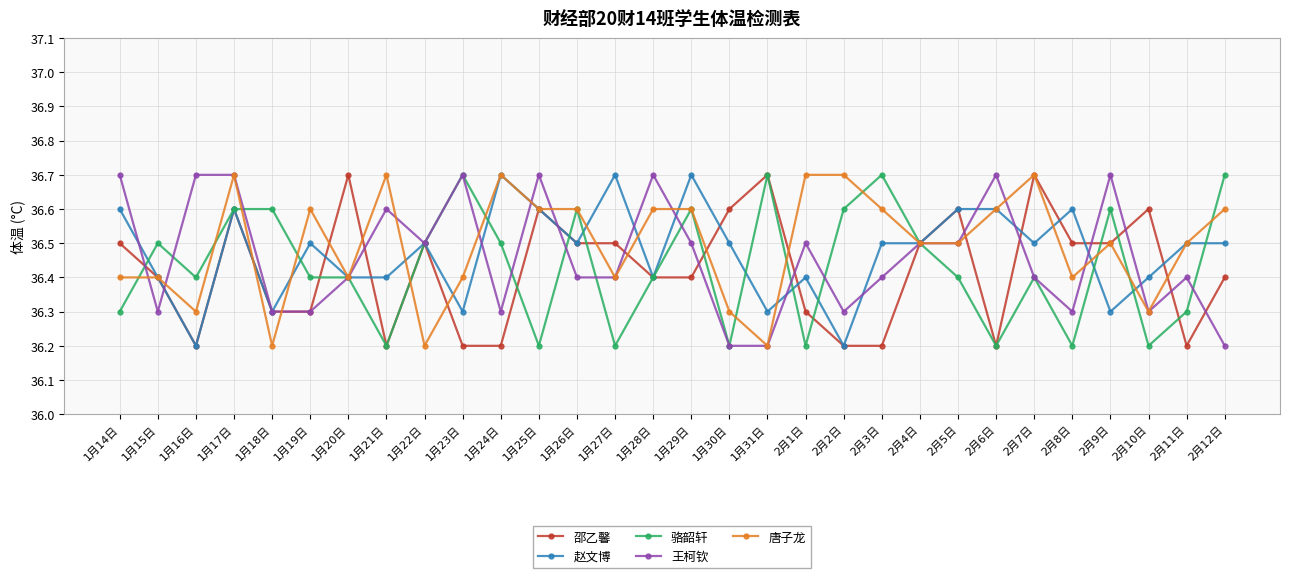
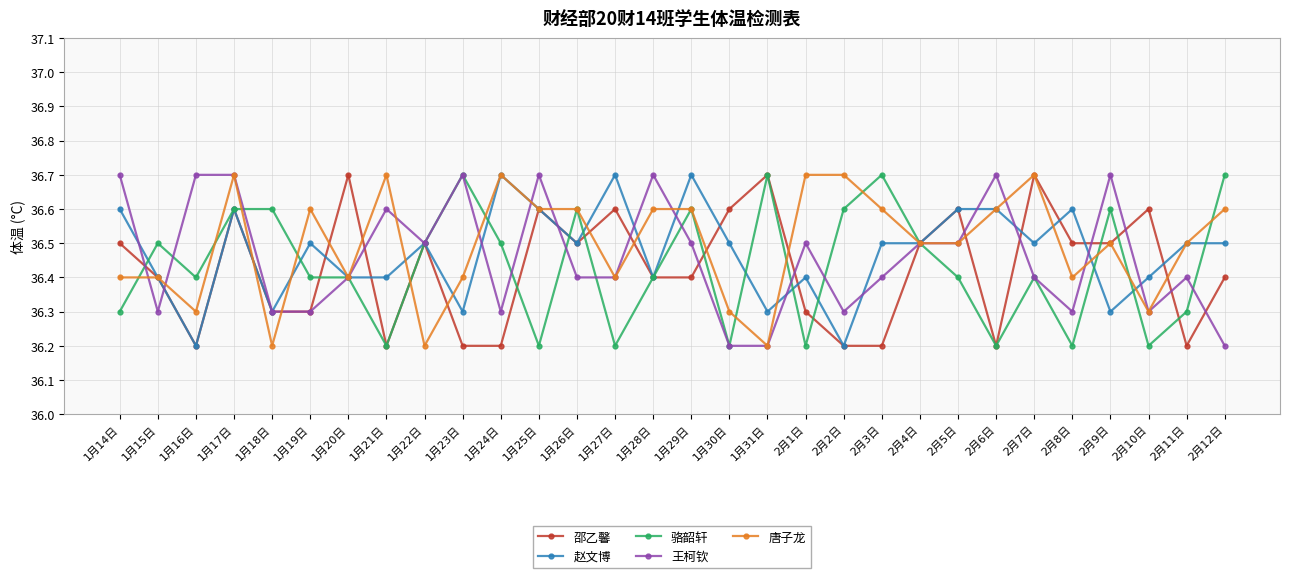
  {
    "邵乙馨": {
      "1月14日": 36.5,
      "1月20日": 36.7,
      "1月23日": 36.2,
      "1月24日": 36.2,
-     "1月27日": 36.5,
+     "1月27日": 36.6,
      "1月29日": 36.4,
      "1月30日": 36.6,
      "2月1日": 36.3,
      "2月3日": 36.2,
      "2月8日": 36.5,
      "2月10日": 36.6,
      "2月11日": 36.2,
      "2月12日": 36.4
    },
    "赵文博": {
      "1月14日": 36.6,
      "1月19日": 36.5,
      "1月21日": 36.4,
      "1月23日": 36.3,
      "1月27日": 36.7,
      "1月29日": 36.7,
      "1月30日": 36.5,
      "1月31日": 36.3,
      "2月1日": 36.4,
      "2月3日": 36.5,
      "2月7日": 36.5,
      "2月8日": 36.6,
      "2月9日": 36.3,
      "2月10日": 36.4,
      "2月12日": 36.5
    },
    "骆韶轩": {
      "1月14日": 36.3,
      "1月15日": 36.5,
      "1月16日": 36.4,
      "1月18日": 36.6,
      "1月19日": 36.4,
      "1月24日": 36.5,
      "1月25日": 36.2,
      "1月27日": 36.2,
      "2月1日": 36.2,
      "2月2日": 36.6,
      "2月3日": 36.7,
      "2月5日": 36.4,
      "2月8日": 36.2,
      "2月9日": 36.6,
      "2月10日": 36.2,
      "2月11日": 36.3,
      "2月12日": 36.7
    },
    "王柯钦": {
      "1月14日": 36.7,
      "1月15日": 36.3,
      "1月16日": 36.7,
      "1月21日": 36.6,
      "1月24日": 36.3,
      "1月25日": 36.7,
      "1月26日": 36.4,
      "1月28日": 36.7,
      "1月29日": 36.5,
      "2月1日": 36.5,
      "2月2日": 36.3,
      "2月3日": 36.4,
      "2月6日": 36.7,
      "2月8日": 36.3,
      "2月9日": 36.7,
      "2月11日": 36.4,
      "2月12日": 36.2
    },
    "唐子龙": {
      "1月14日": 36.4,
      "1月16日": 36.3,
      "1月18日": 36.2,
      "1月19日": 36.6,
      "1月21日": 36.7,
      "1月22日": 36.2,
      "1月23日": 36.4,
      "1月28日": 36.6,
      "1月30日": 36.3,
      "2月1日": 36.7,
      "2月2日": 36.7,
      "2月3日": 36.6,
      "2月8日": 36.4,
      "2月12日": 36.6
    }
  }
